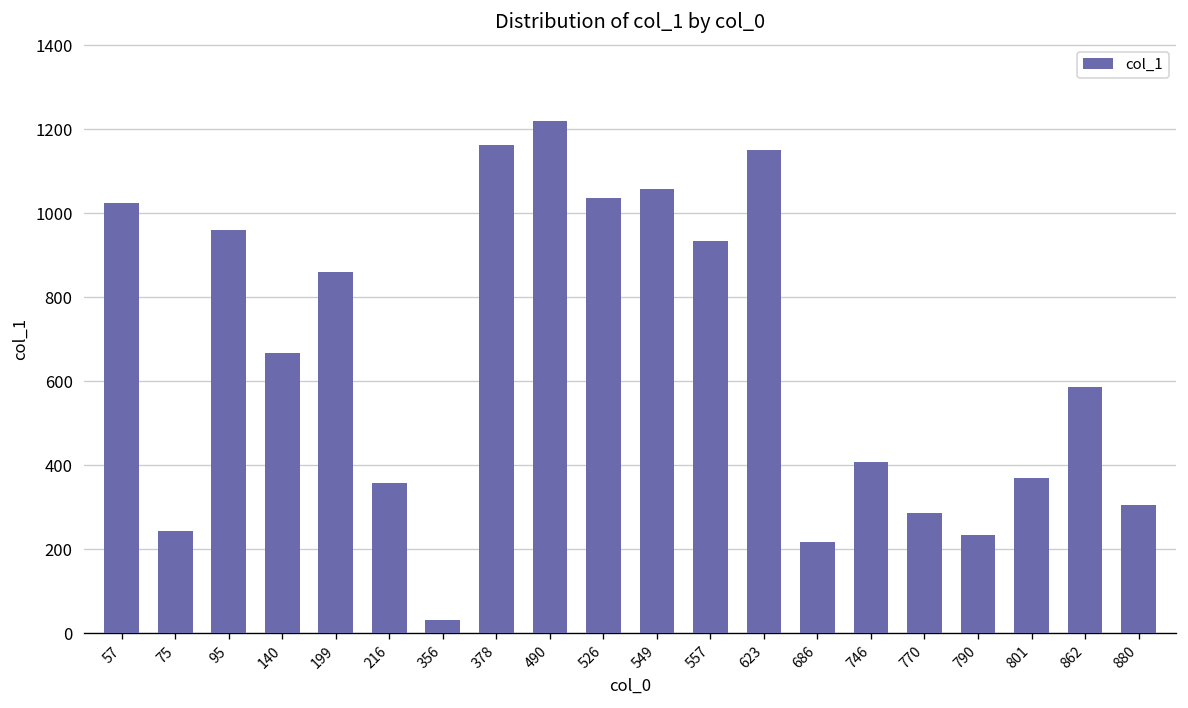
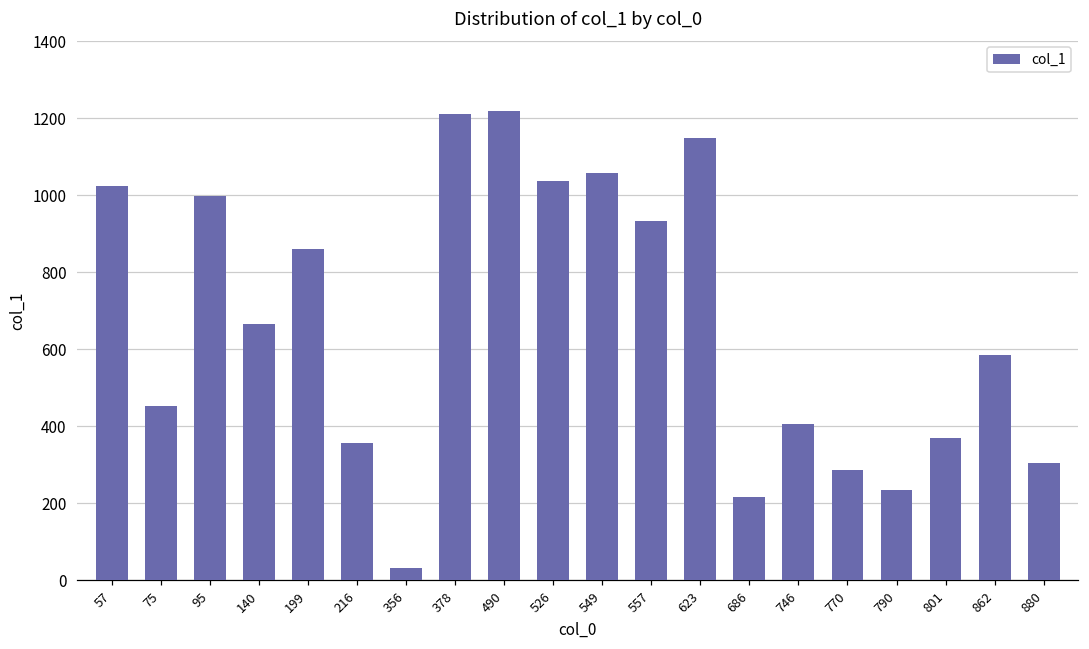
  {
    "57": 1020,
-   "75": 240,
-   "95": 960,
+   "75": 450,
+   "95": 1000,
    "140": 670,
    "199": 860,
    "216": 360,
    "356": 30,
-   "378": 1160,
+   "378": 1210,
    "490": 1220,
    "526": 1040,
    "549": 1060,
    "557": 930,
    "623": 1150,
    "686": 220,
    "746": 410,
    "770": 290,
    "790": 230,
    "801": 370,
    "862": 590,
    "880": 310
  }
